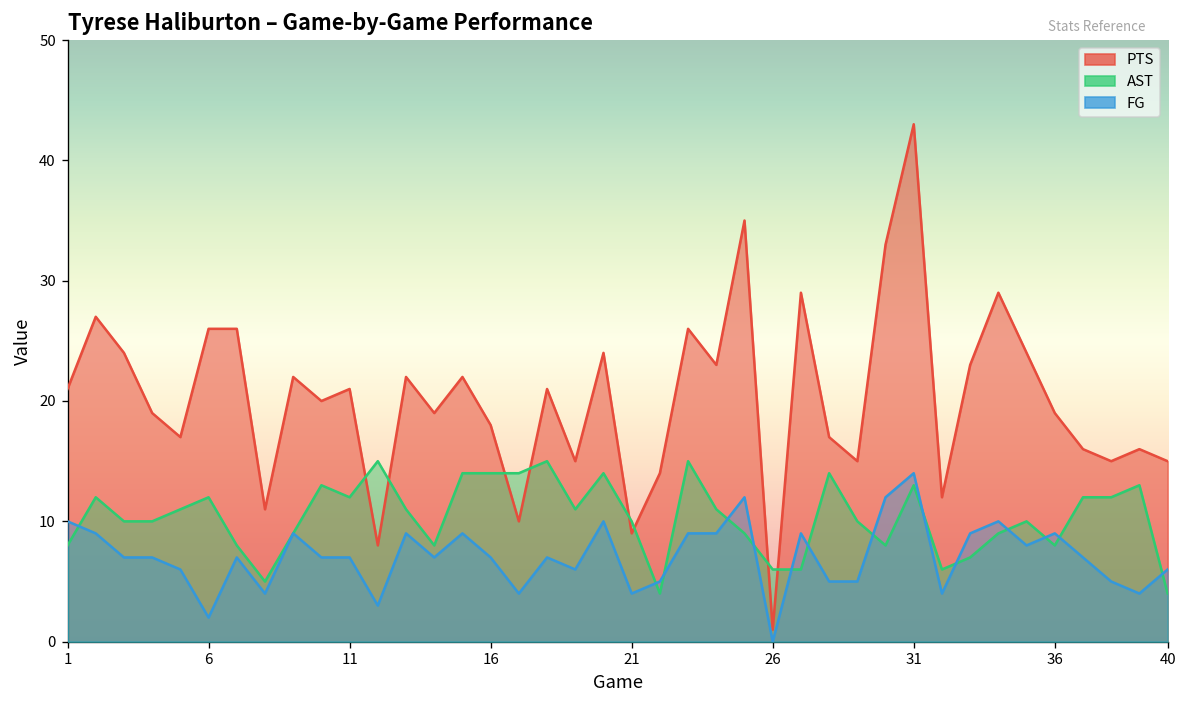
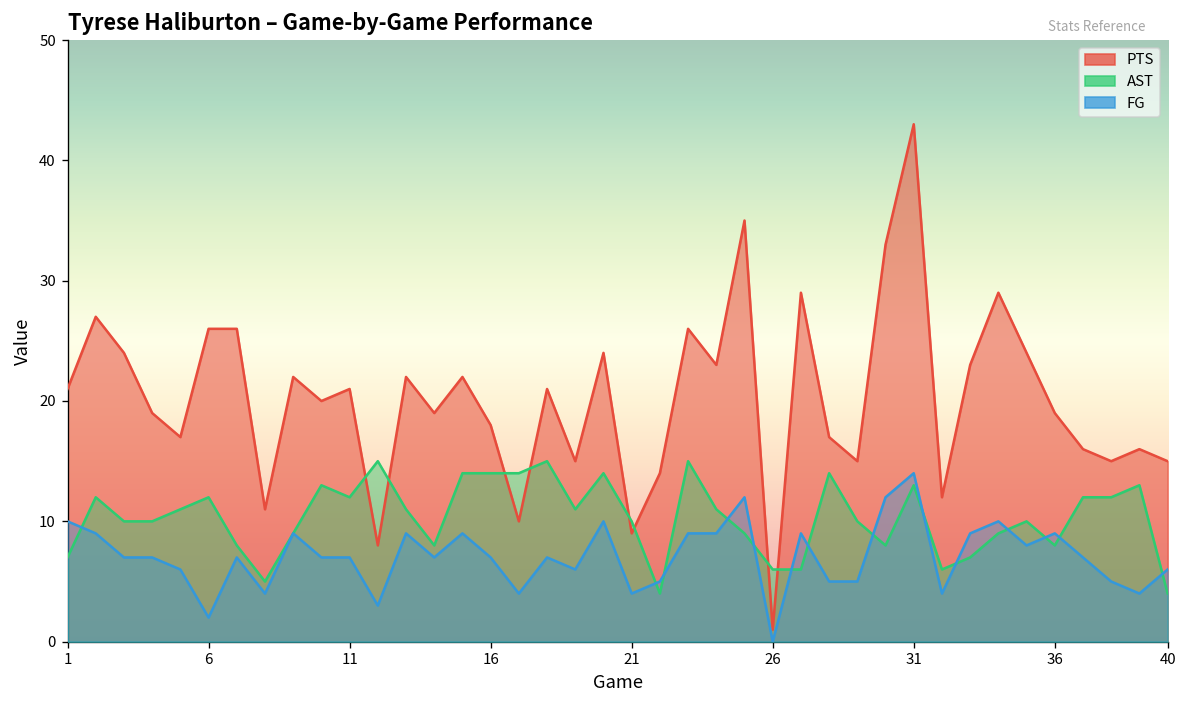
  {
    "PTS": {
      "1": 21,
      "6": 26,
      "11": 21,
      "16": 18,
      "21": 9,
      "26": 1,
      "31": 43,
      "36": 19,
      "40": 15
    },
    "AST": {
-     "1": 8,
+     "1": 7,
      "6": 12,
      "11": 12,
      "16": 14,
      "21": 10,
      "26": 6,
      "31": 13,
      "36": 8,
      "40": 4
    },
    "FG": {
      "1": 10,
      "6": 2,
      "11": 7,
      "16": 7,
      "21": 4,
      "26": 0,
      "31": 14,
      "36": 9,
      "40": 6
    }
  }
